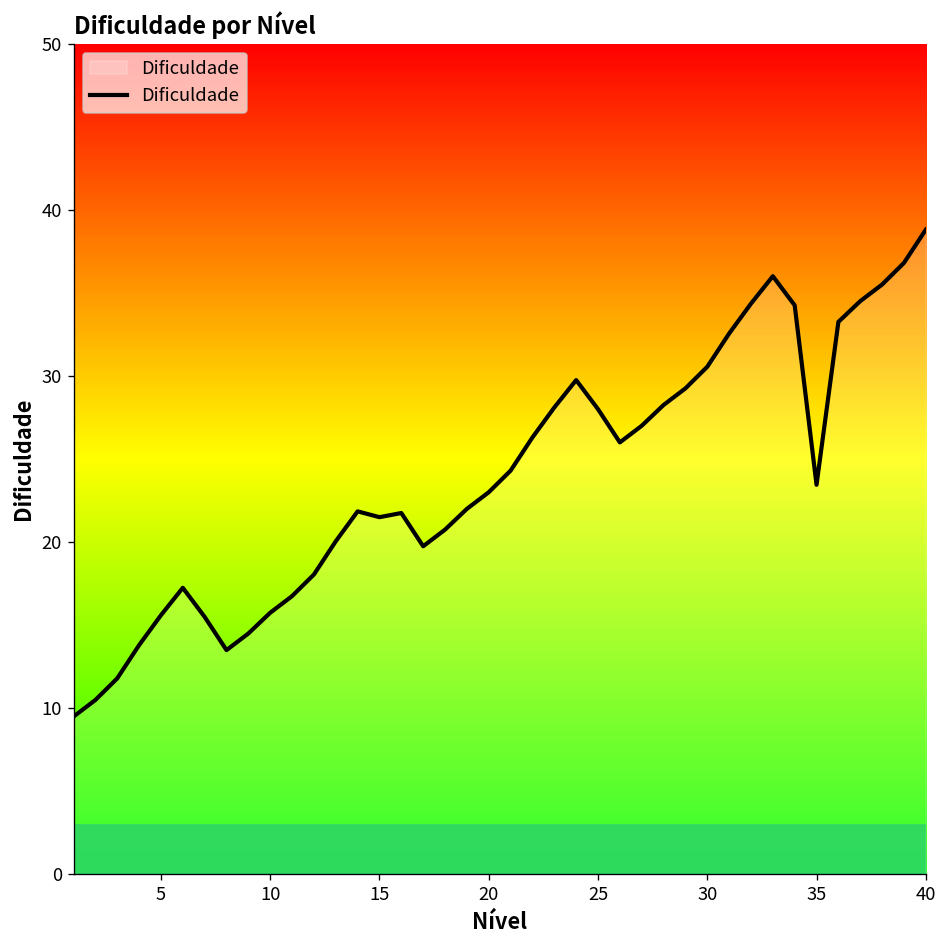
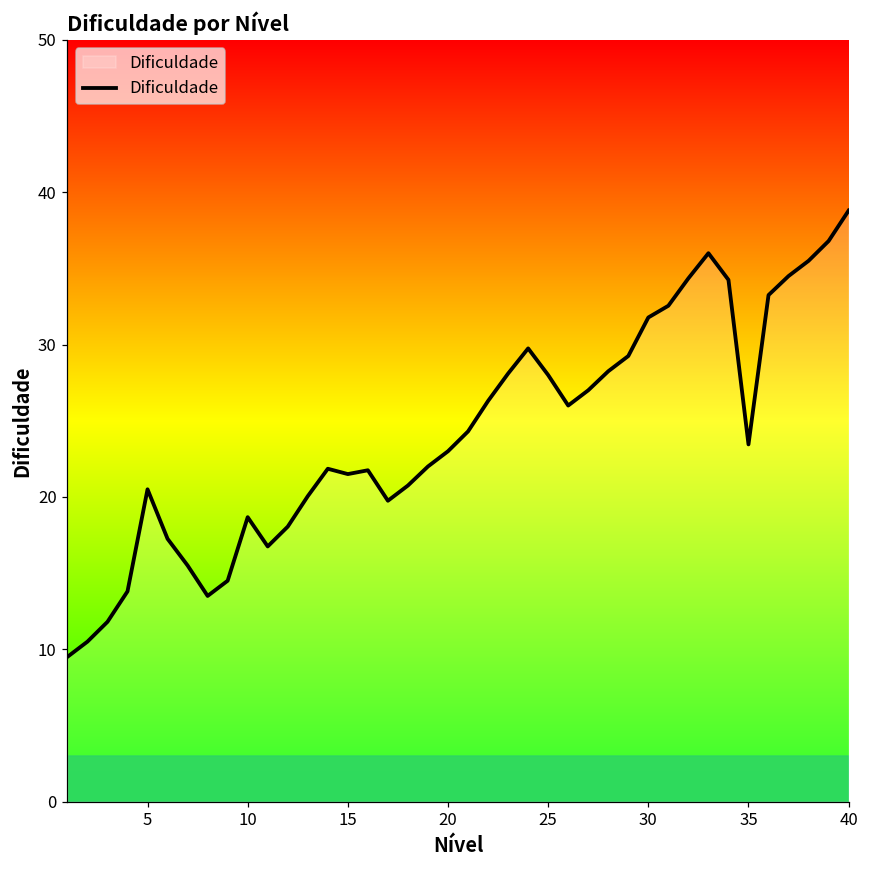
  {
-   "5": 15.6,
-   "10": 15.8,
+   "5": 20.5,
+   "10": 18.7,
    "15": 21.5,
    "20": 23.0,
    "25": 28.0,
-   "30": 30.6,
+   "30": 31.8,
    "35": 23.5,
    "40": 38.8
  }
